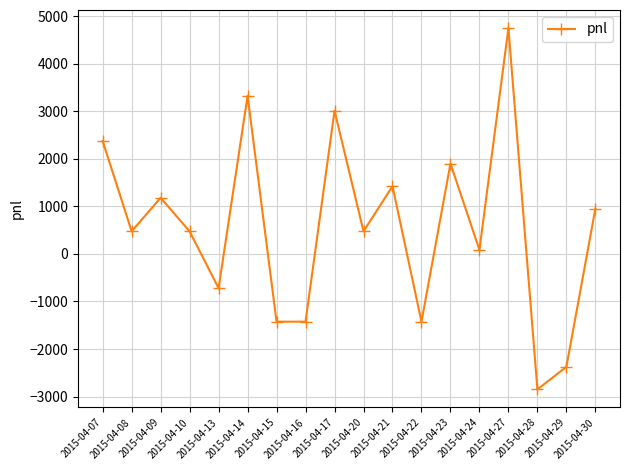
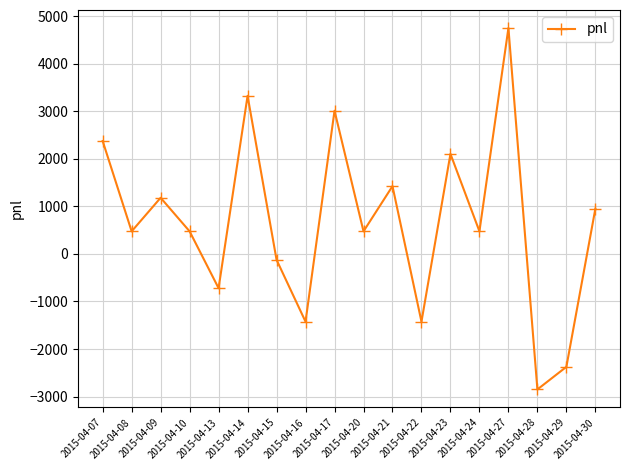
  {
    "2015-04-07": 2400,
    "2015-04-08": 500,
    "2015-04-09": 1200,
    "2015-04-10": 500,
    "2015-04-13": -700,
    "2015-04-14": 3300,
-   "2015-04-15": -1400,
+   "2015-04-15": -100,
    "2015-04-16": -1400,
    "2015-04-17": 3000,
    "2015-04-20": 500,
    "2015-04-21": 1400,
    "2015-04-22": -1400,
-   "2015-04-23": 1900,
-   "2015-04-24": 100,
+   "2015-04-23": 2100,
+   "2015-04-24": 500,
    "2015-04-27": 4800,
    "2015-04-28": -2900,
    "2015-04-29": -2400,
    "2015-04-30": 1000
  }
